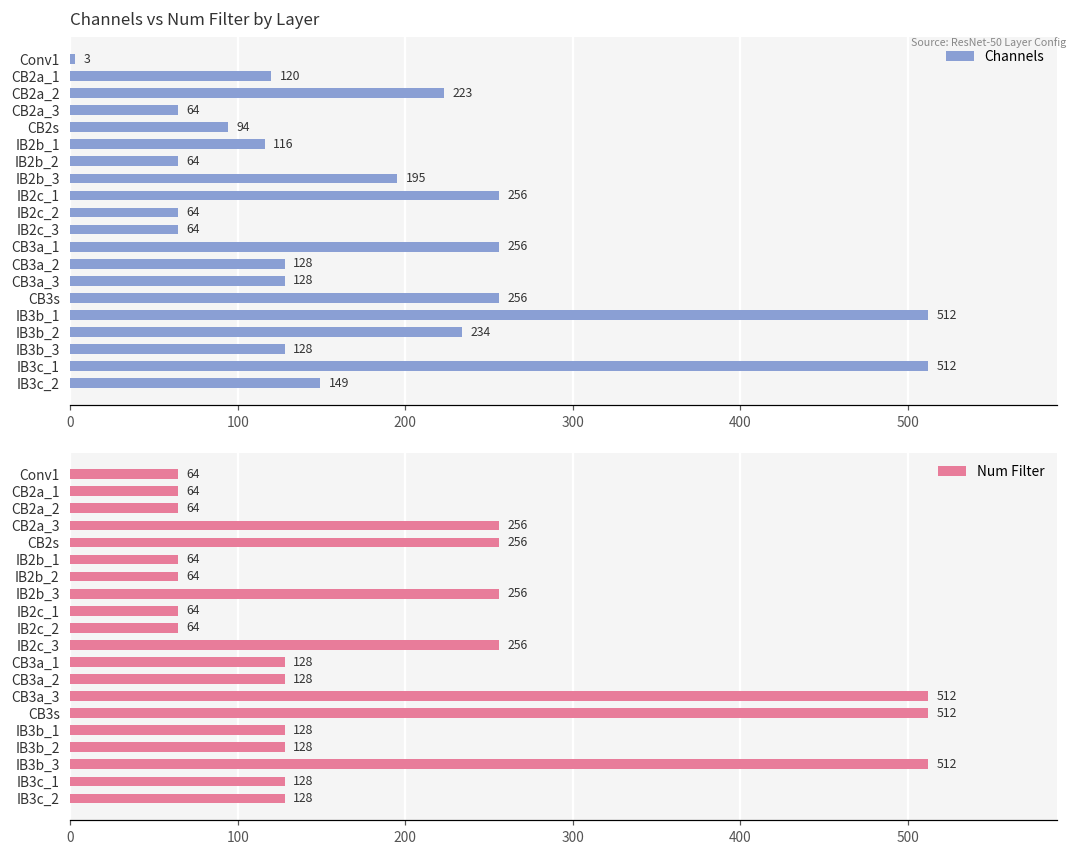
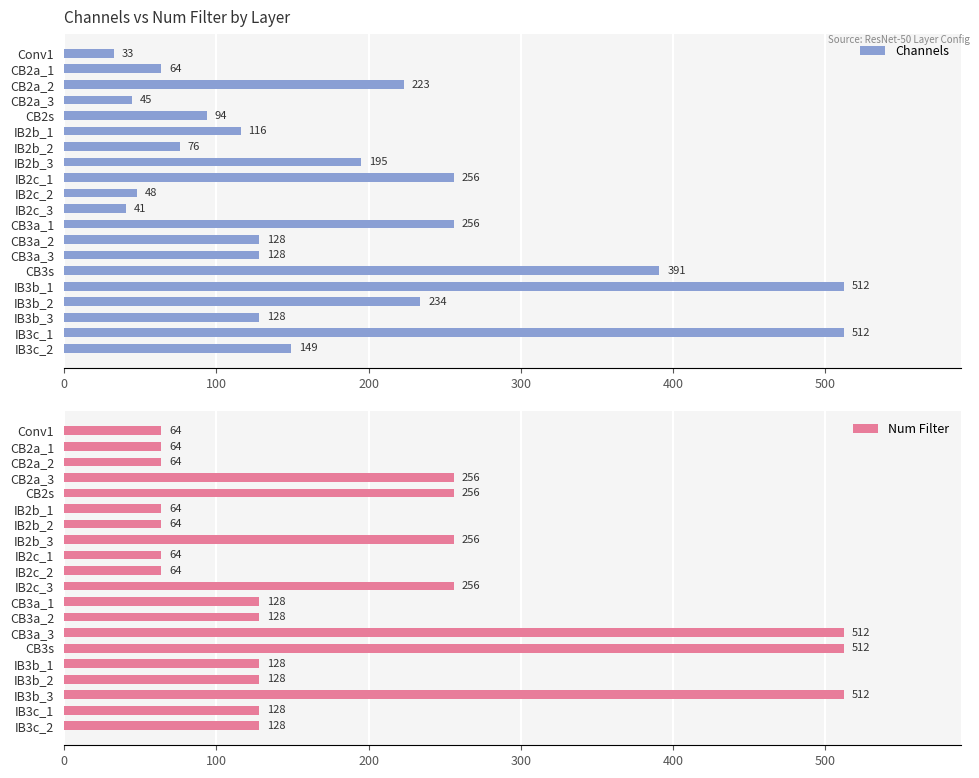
  {
    "Channels vs Num Filter by Layer": {
-     "Conv1": 3,
-     "CB2a_1": 120,
+     "Conv1": 33,
+     "CB2a_1": 64,
      "CB2a_2": 223,
-     "CB2a_3": 64,
+     "CB2a_3": 45,
      "CB2s": 94,
      "IB2b_1": 116,
-     "IB2b_2": 64,
+     "IB2b_2": 76,
      "IB2b_3": 195,
      "IB2c_1": 256,
-     "IB2c_2": 64,
-     "IB2c_3": 64,
+     "IB2c_2": 48,
+     "IB2c_3": 41,
      "CB3a_1": 256,
      "CB3a_2": 128,
      "CB3a_3": 128,
-     "CB3s": 256,
+     "CB3s": 391,
      "IB3b_1": 512,
      "IB3b_2": 234,
      "IB3b_3": 128,
      "IB3c_1": 512,
      "IB3c_2": 149
    }
  }
